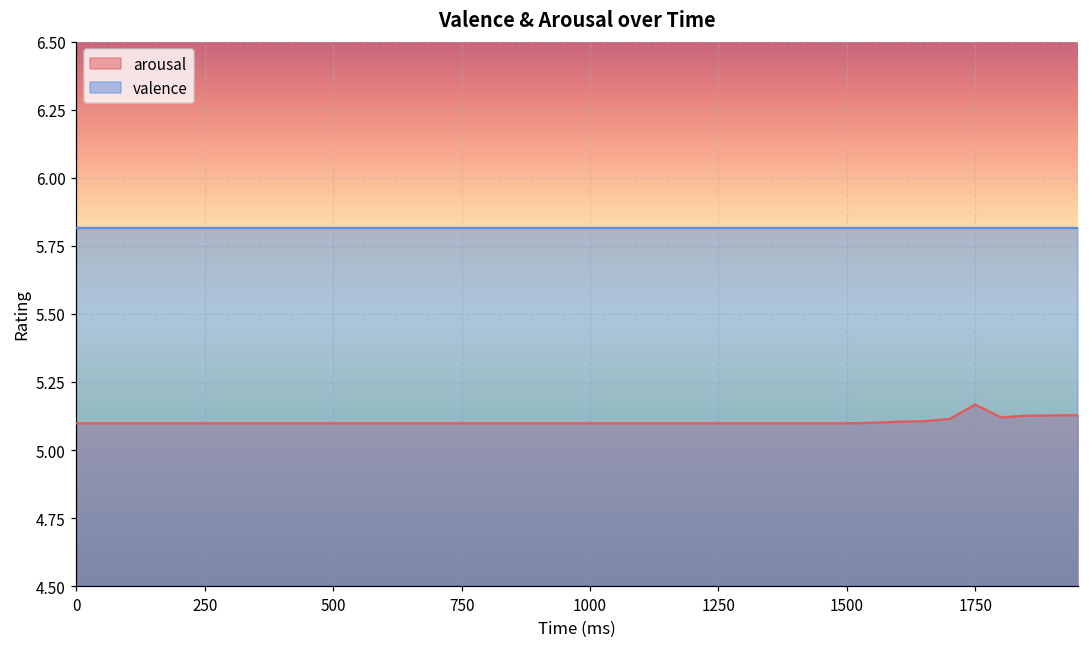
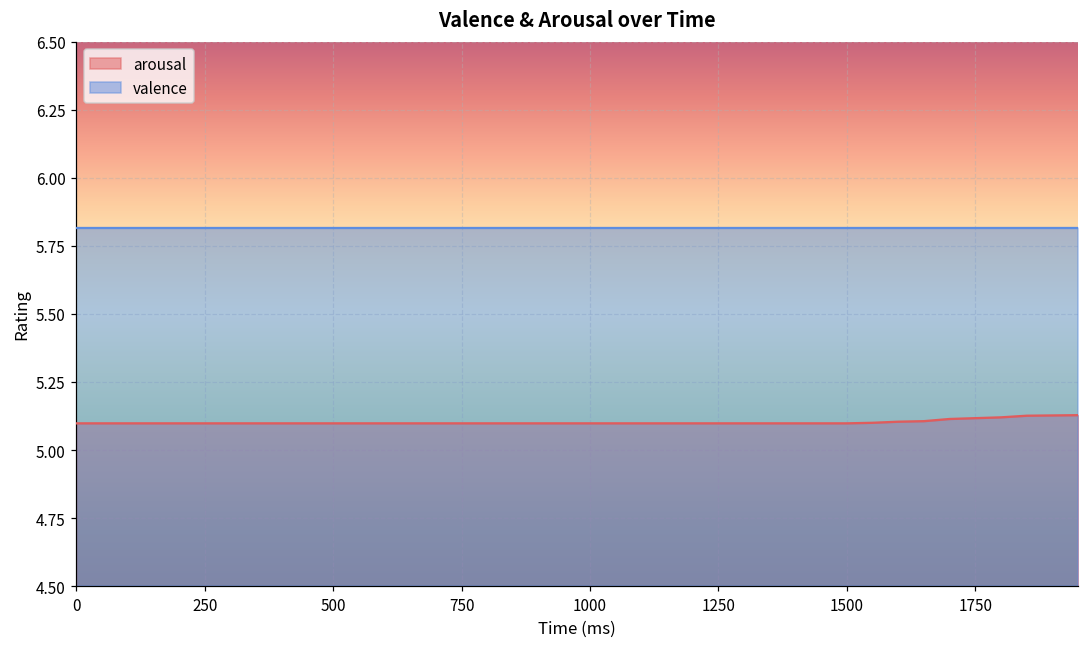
  {
    "arousal": {
      "0": 5.10,
      "250": 5.10,
      "500": 5.10,
      "750": 5.10,
      "1000": 5.10,
      "1250": 5.10,
      "1500": 5.10,
-     "1750": 5.17
+     "1750": 5.12
    },
    "valence": {
      "0": 5.82,
      "250": 5.82,
      "500": 5.82,
      "750": 5.82,
      "1000": 5.82,
      "1250": 5.82,
      "1500": 5.82,
      "1750": 5.82
    }
  }
